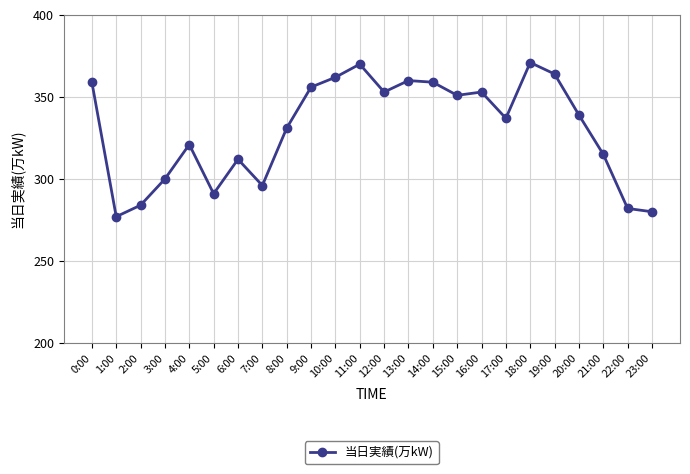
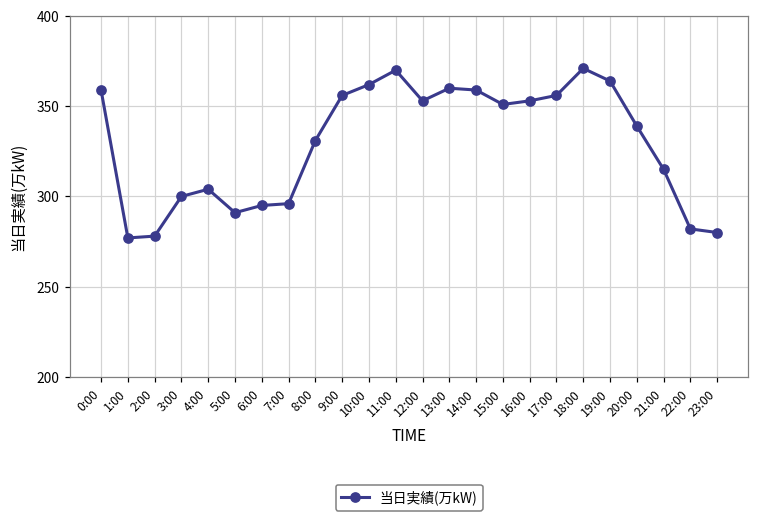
  {
    "0:00": 359,
    "1:00": 277,
-   "2:00": 284,
+   "2:00": 278,
    "3:00": 300,
-   "4:00": 321,
+   "4:00": 304,
    "5:00": 291,
-   "6:00": 312,
+   "6:00": 295,
    "7:00": 296,
    "8:00": 331,
    "9:00": 356,
    "10:00": 362,
    "11:00": 370,
    "12:00": 353,
    "13:00": 360,
    "14:00": 359,
    "15:00": 351,
    "16:00": 353,
-   "17:00": 337,
+   "17:00": 356,
    "18:00": 371,
    "19:00": 364,
    "20:00": 339,
    "21:00": 315,
    "22:00": 282,
    "23:00": 280
  }
